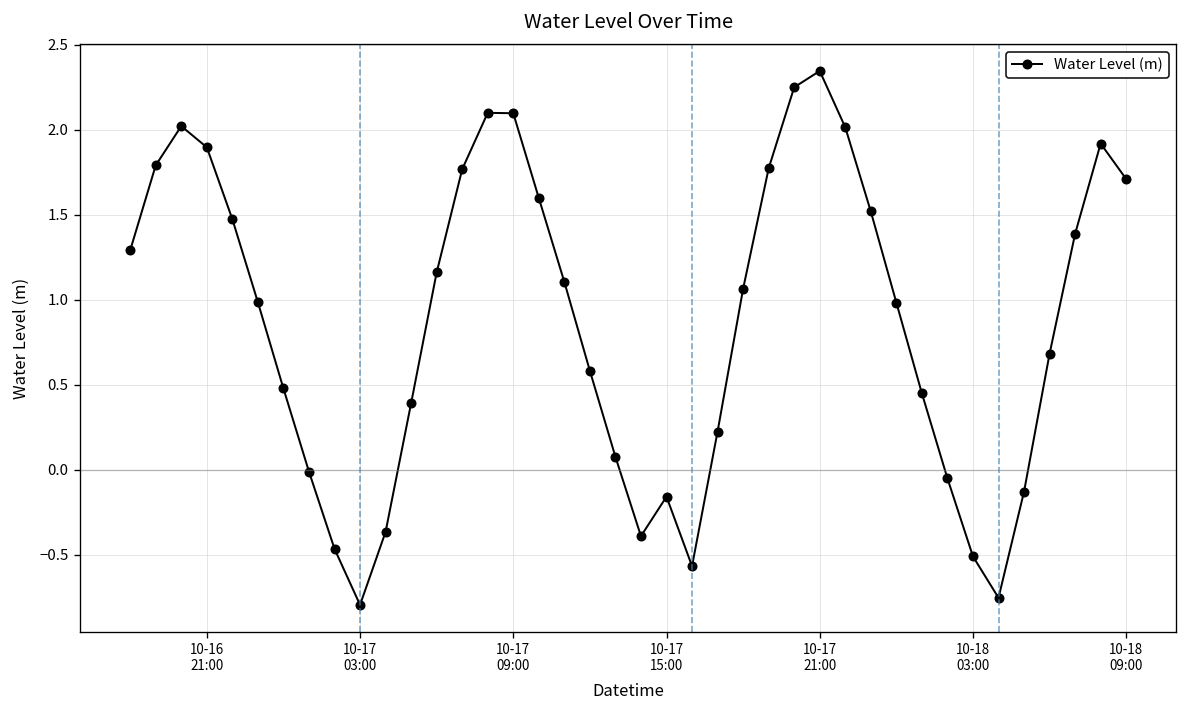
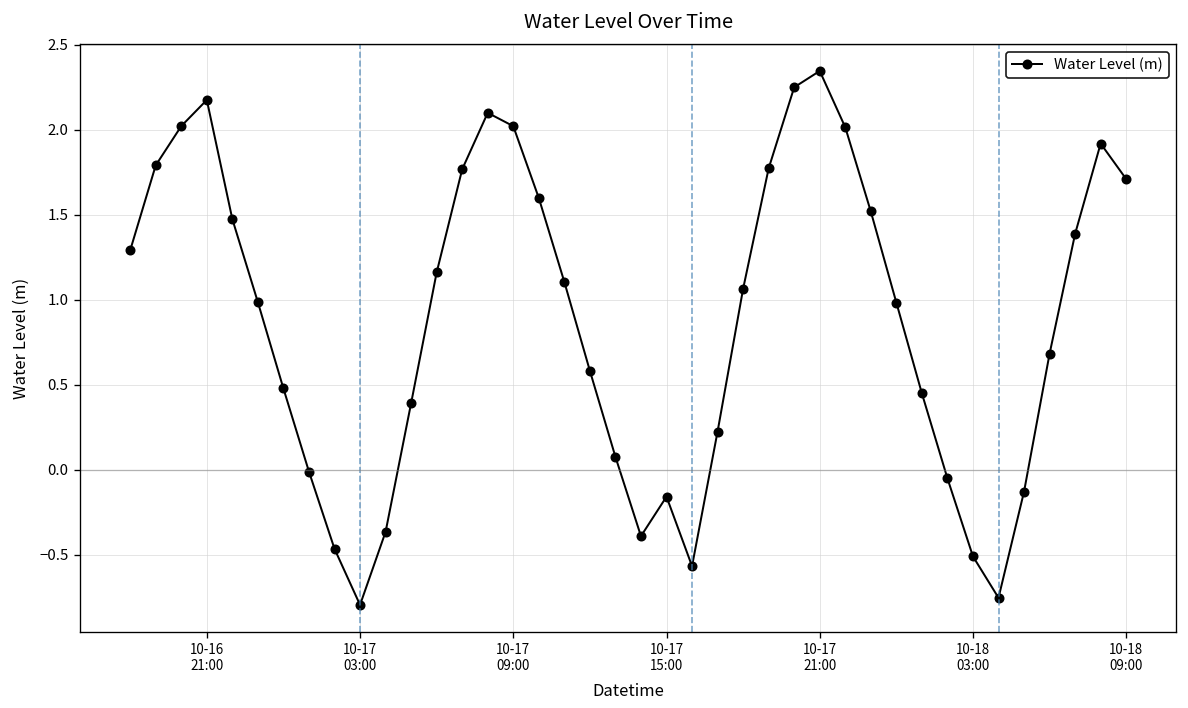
  {
-   "10-16 21:00": 1.90,
+   "10-16 21:00": 2.18,
    "10-17 03:00": -0.80,
-   "10-17 09:00": 2.10,
+   "10-17 09:00": 2.02,
    "10-17 15:00": -0.16,
    "10-17 21:00": 2.35,
    "10-18 03:00": -0.51,
    "10-18 09:00": 1.71
  }
